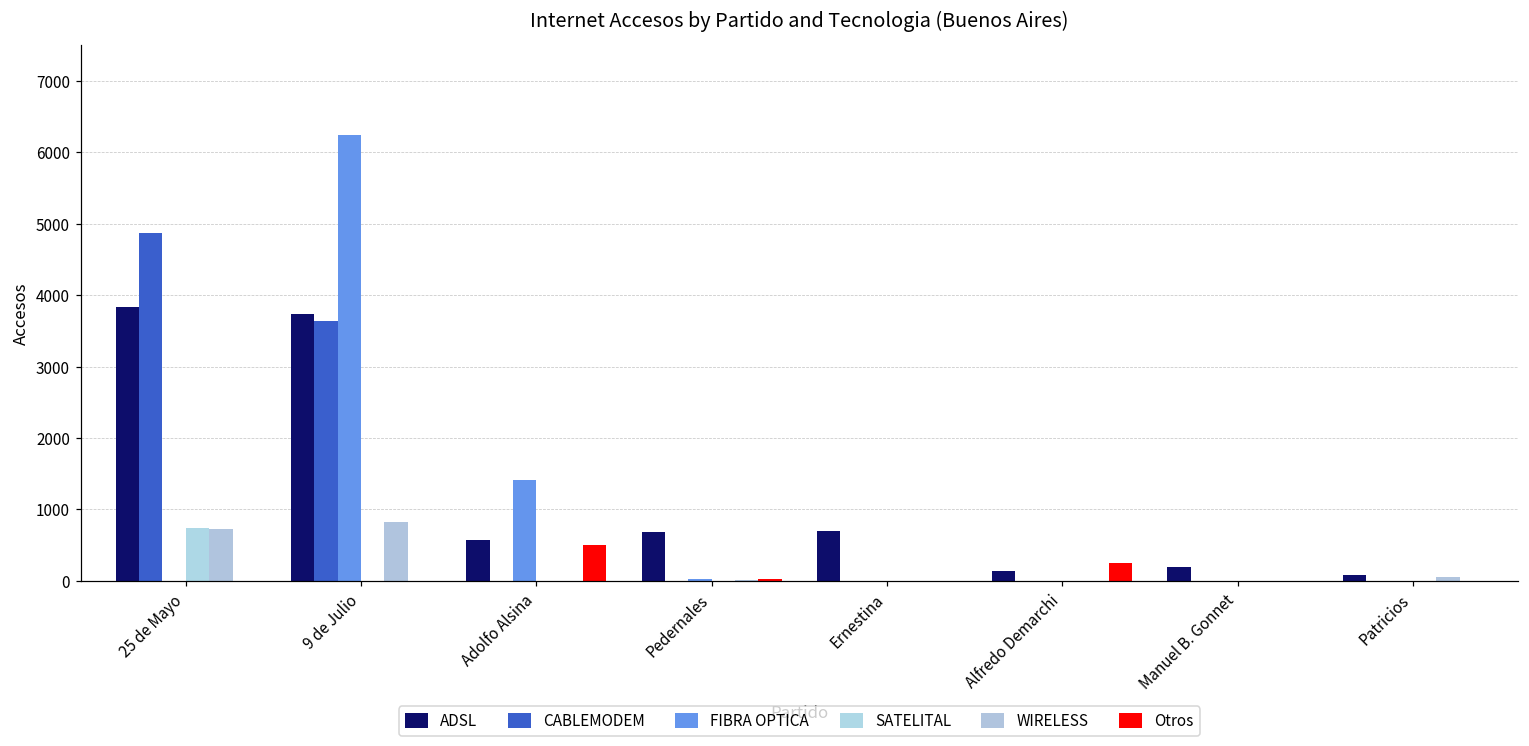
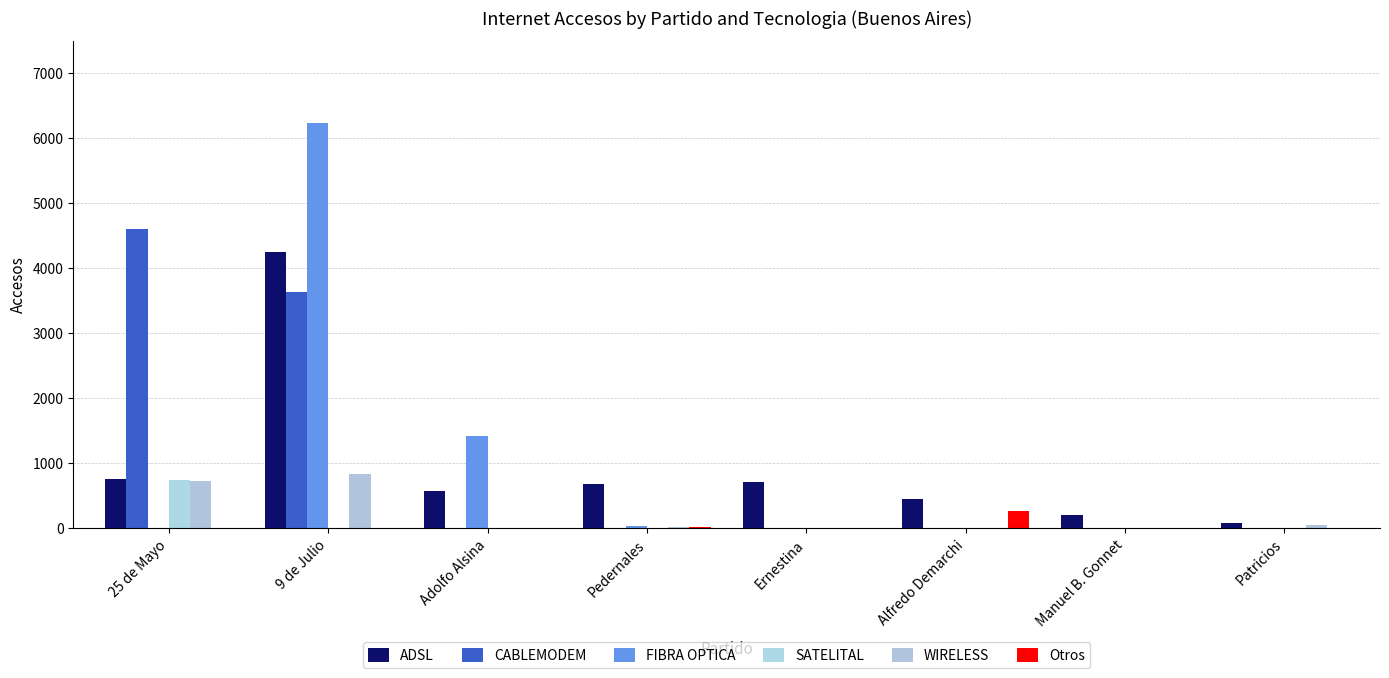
  {
    "ADSL": {
-     "25 de Mayo": 3800,
-     "9 de Julio": 3700,
+     "25 de Mayo": 800,
+     "9 de Julio": 4200,
      "Adolfo Alsina": 600,
      "Pedernales": 700,
      "Ernestina": 700,
-     "Alfredo Demarchi": 100,
+     "Alfredo Demarchi": 500,
      "Manuel B. Gonnet": 200,
      "Patricios": 100
    },
    "CABLEMODEM": {
-     "25 de Mayo": 4900,
+     "25 de Mayo": 4600,
      "9 de Julio": 3600,
      "Adolfo Alsina": 0,
      "Pedernales": 0,
      "Ernestina": 0,
      "Alfredo Demarchi": 0,
      "Manuel B. Gonnet": 0,
      "Patricios": 0
    },
    "FIBRA OPTICA": {
      "9 de Julio": 6200,
      "Adolfo Alsina": 1400,
      "Ernestina": 0,
      "Manuel B. Gonnet": 0,
      "Patricios": 0
    },
    "Otros": {
      "25 de Mayo": 0,
      "9 de Julio": 0,
-     "Adolfo Alsina": 500,
+     "Adolfo Alsina": 0,
      "Ernestina": 0,
      "Alfredo Demarchi": 300,
      "Patricios": 0
    }
  }
